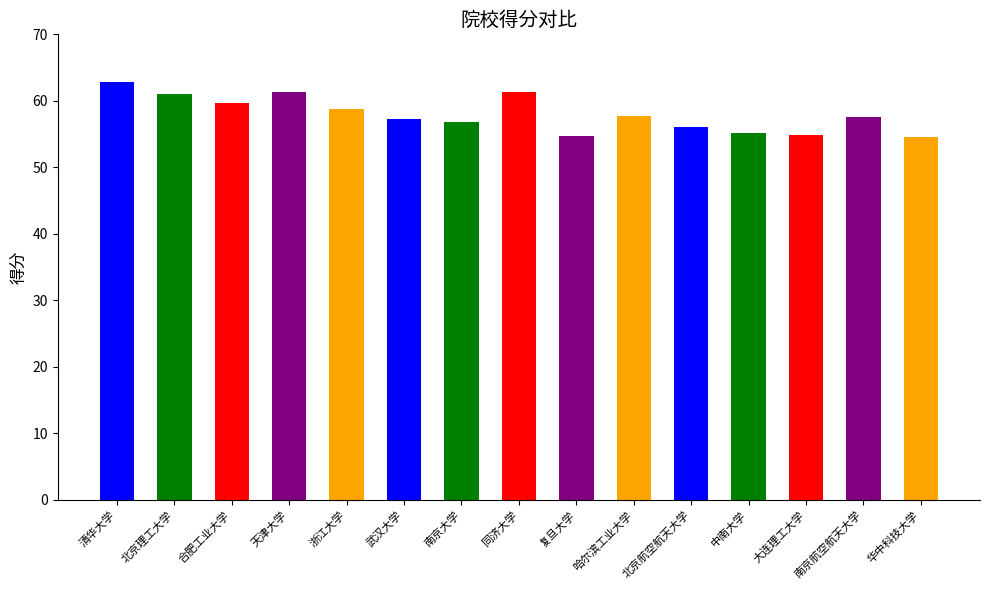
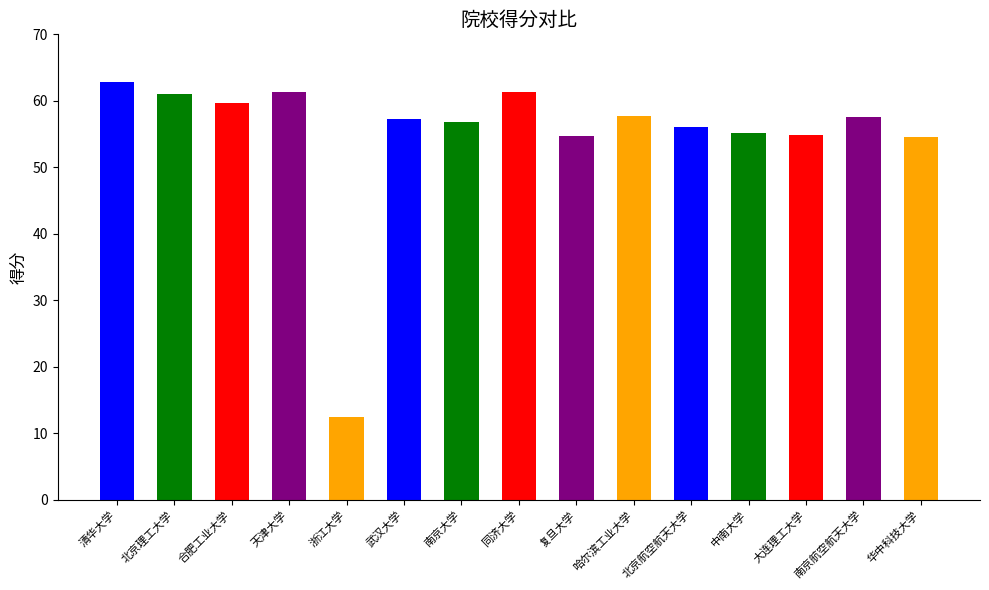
  {
    "清华大学": 63,
    "北京理工大学": 61,
    "合肥工业大学": 60,
    "天津大学": 61,
-   "浙江大学": 59,
+   "浙江大学": 13,
    "武汉大学": 57,
    "南京大学": 57,
    "同济大学": 61,
    "复旦大学": 55,
    "哈尔滨工业大学": 58,
    "北京航空航天大学": 56,
    "中南大学": 55,
    "大连理工大学": 55,
    "南京航空航天大学": 58,
    "华中科技大学": 55
  }
